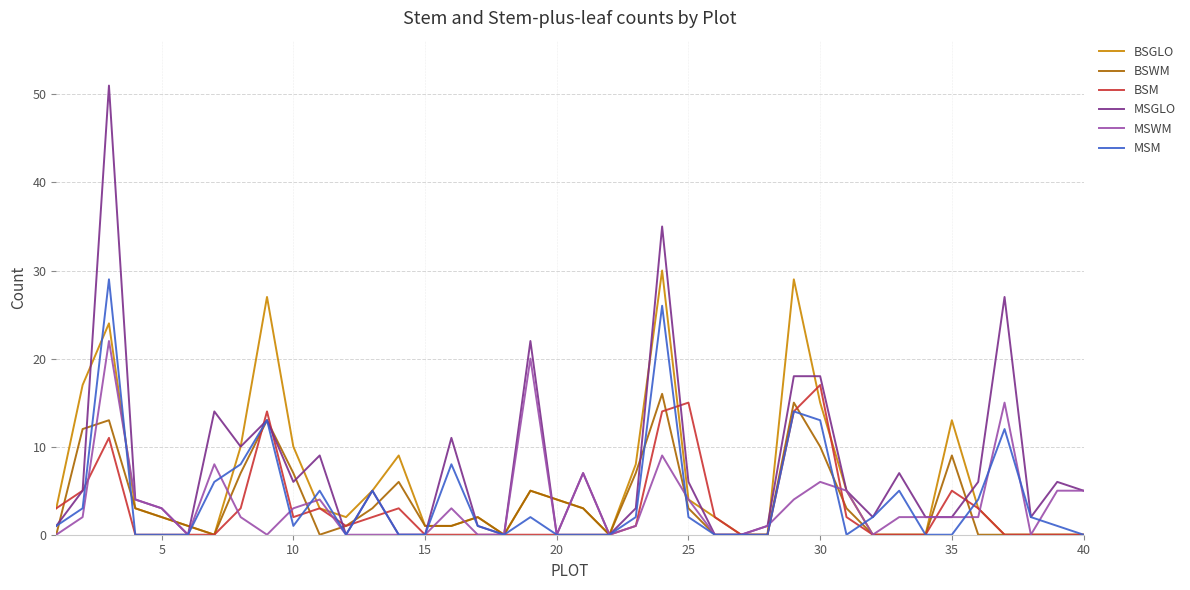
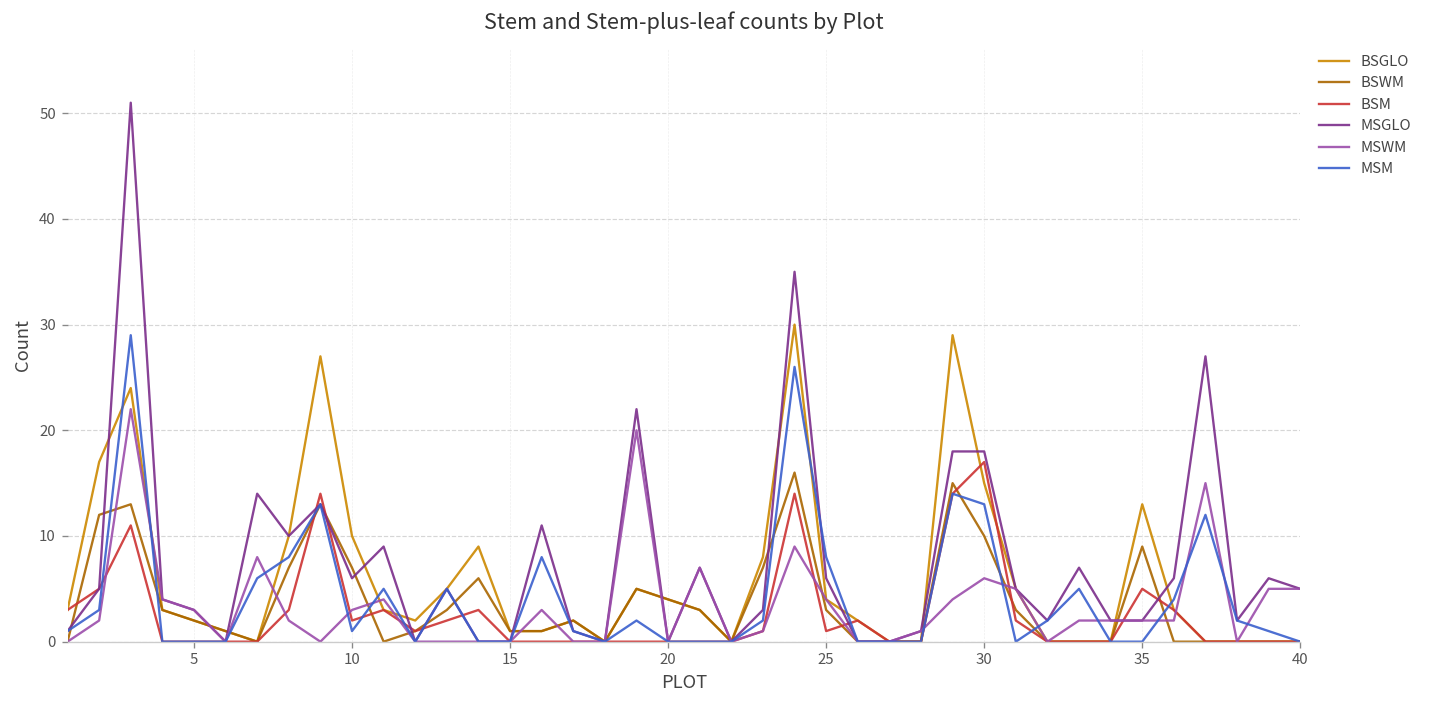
  {
    "BSM": {
      "10": 2,
-     "25": 15,
+     "25": 1,
      "30": 17,
      "35": 5
    },
    "MSM": {
      "10": 1,
-     "25": 2,
+     "25": 8,
      "30": 13,
      "35": 0
    }
  }
